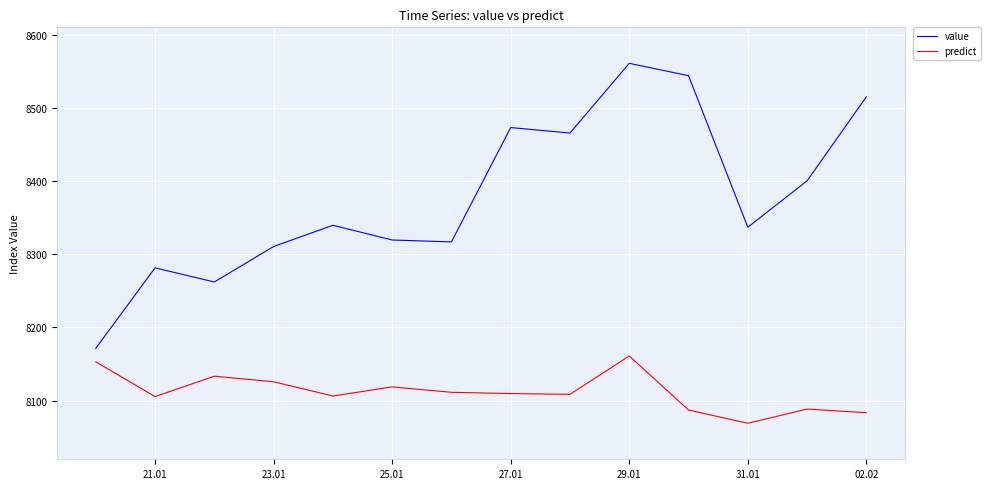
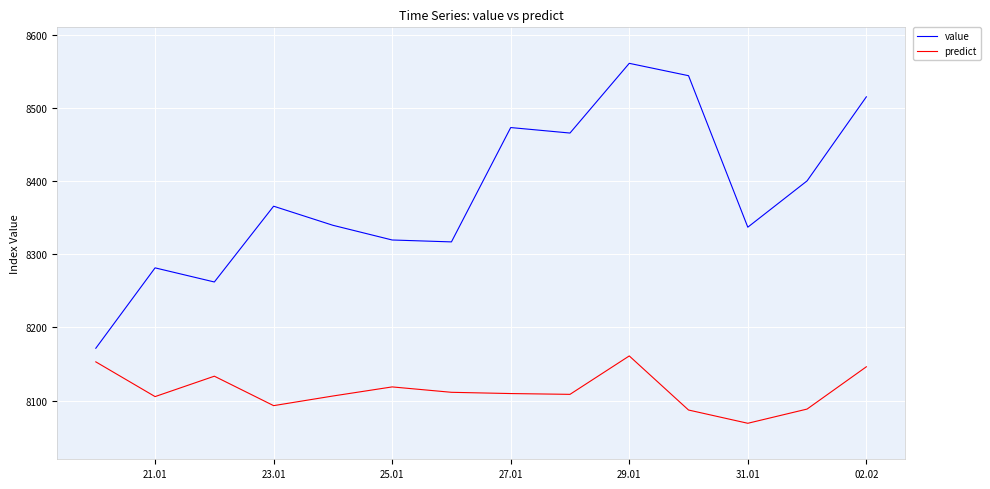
  {
    "value": {
      "21.01": 8280,
-     "23.01": 8310,
+     "23.01": 8370,
      "25.01": 8320,
      "27.01": 8470,
      "29.01": 8560,
      "31.01": 8340,
      "02.02": 8520
    },
    "predict": {
      "21.01": 8110,
-     "23.01": 8130,
+     "23.01": 8090,
      "25.01": 8120,
      "27.01": 8110,
      "29.01": 8160,
      "31.01": 8070,
-     "02.02": 8080
+     "02.02": 8150
    }
  }
